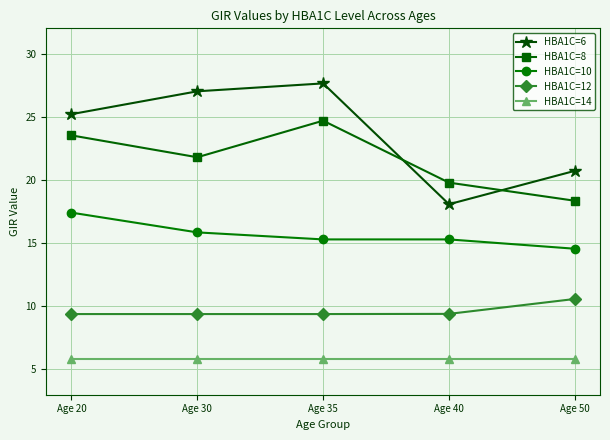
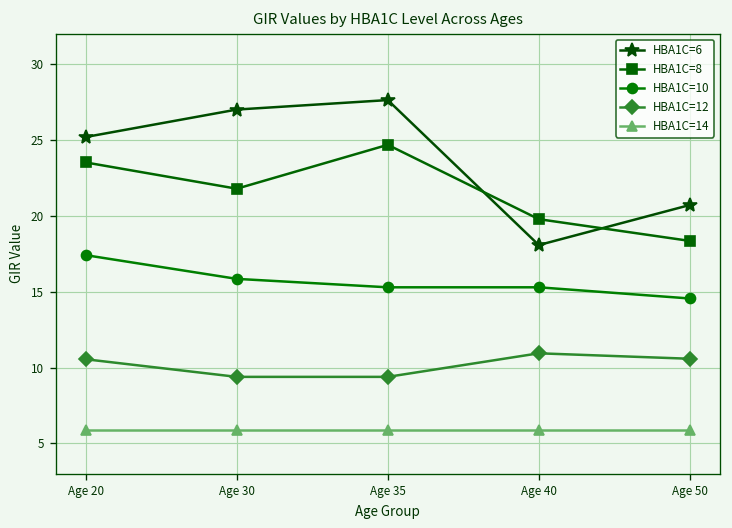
  {
    "HBA1C=12": {
-     "Age 20": 9.4,
+     "Age 20": 10.5,
      "Age 30": 9.4,
      "Age 35": 9.4,
-     "Age 40": 9.4,
+     "Age 40": 10.9,
      "Age 50": 10.6
    },
    "HBA1C=14": {
      "Age 20": 5.9,
      "Age 30": 5.9,
      "Age 35": 5.9,
      "Age 40": 5.9,
      "Age 50": 5.9
    }
  }
